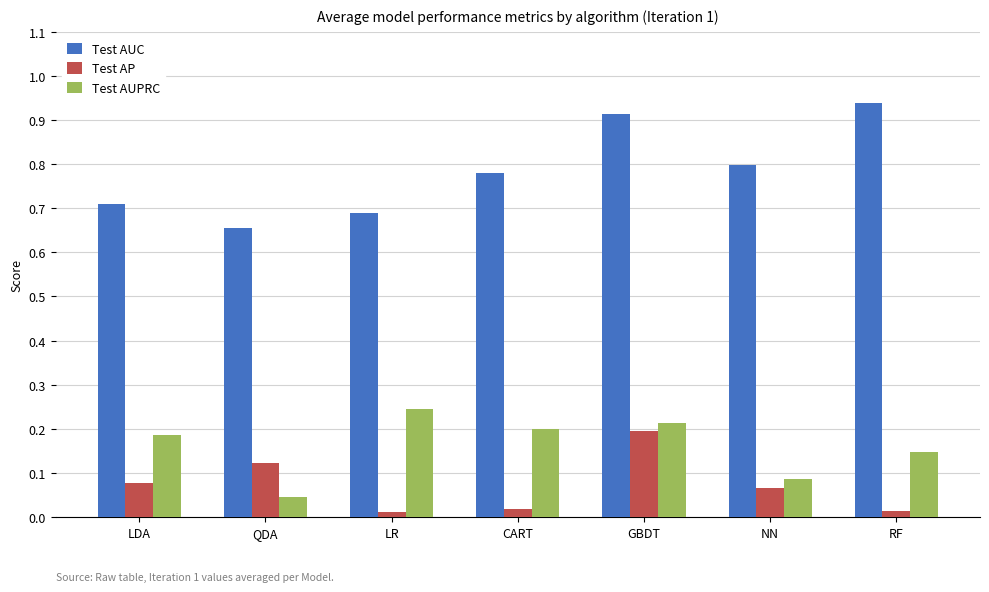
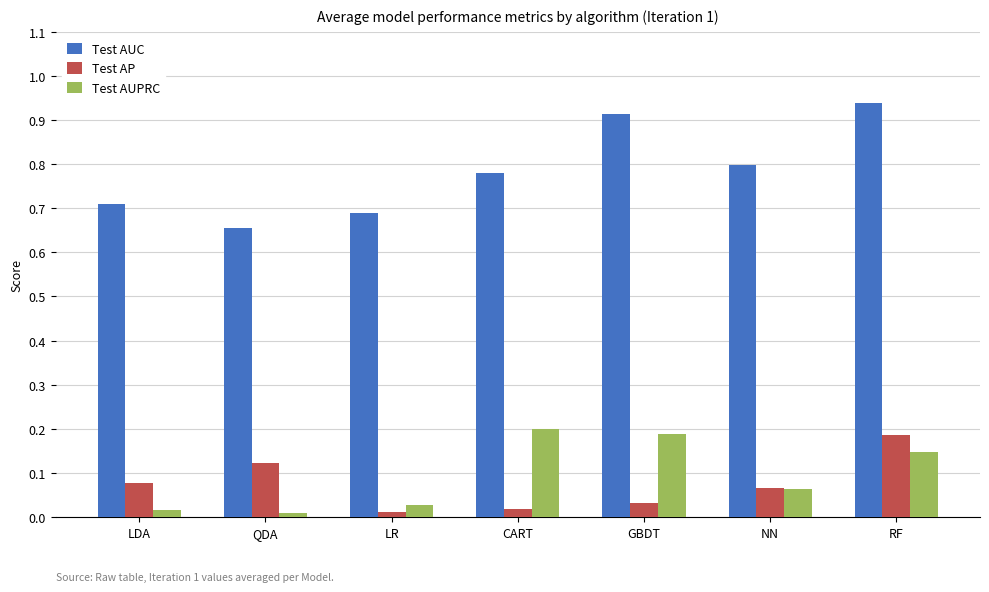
  {
    "Test AUC": {
      "LDA": 0.71,
      "QDA": 0.65,
      "LR": 0.69,
      "CART": 0.78,
      "GBDT": 0.91,
      "NN": 0.80,
      "RF": 0.94
    },
    "Test AP": {
      "LDA": 0.08,
      "QDA": 0.12,
      "LR": 0.01,
      "CART": 0.02,
-     "GBDT": 0.19,
+     "GBDT": 0.03,
      "NN": 0.07,
-     "RF": 0.01
+     "RF": 0.19
    },
    "Test AUPRC": {
-     "LDA": 0.19,
-     "QDA": 0.04,
-     "LR": 0.24,
+     "LDA": 0.02,
+     "QDA": 0.01,
+     "LR": 0.03,
      "CART": 0.20,
-     "GBDT": 0.21,
-     "NN": 0.09,
+     "GBDT": 0.19,
+     "NN": 0.06,
      "RF": 0.15
    }
  }
